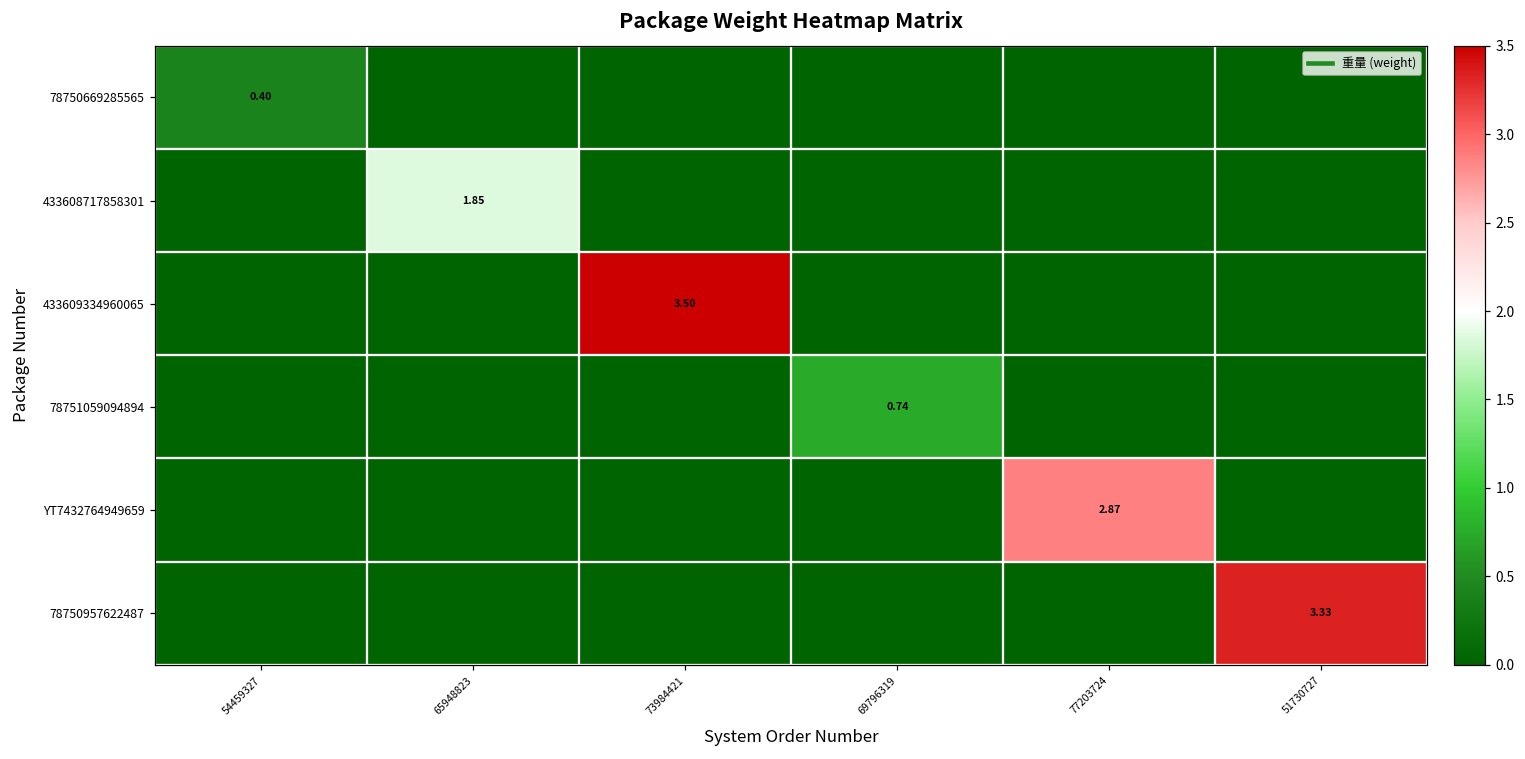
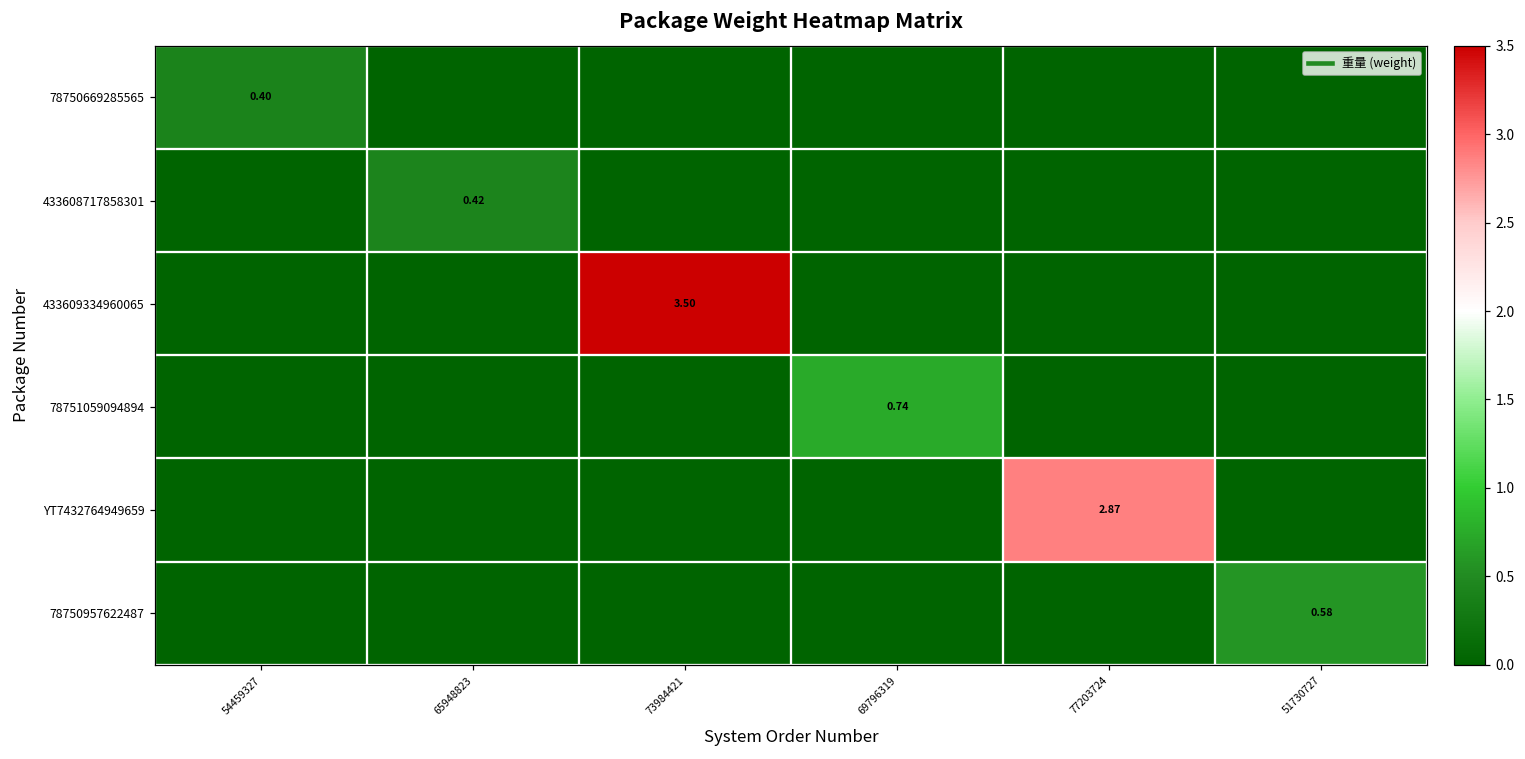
  {
    "78750669285565": {
      "54459327": 0.40
    },
    "433608717858301": {
-     "65948823": 1.85
+     "65948823": 0.42
    },
    "433609334960065": {
      "73984421": 3.50
    },
    "78751059094894": {
      "69796319": 0.74
    },
    "YT7432764949659": {
      "77203724": 2.87
    },
    "78750957622487": {
-     "51730727": 3.33
+     "51730727": 0.58
    }
  }
